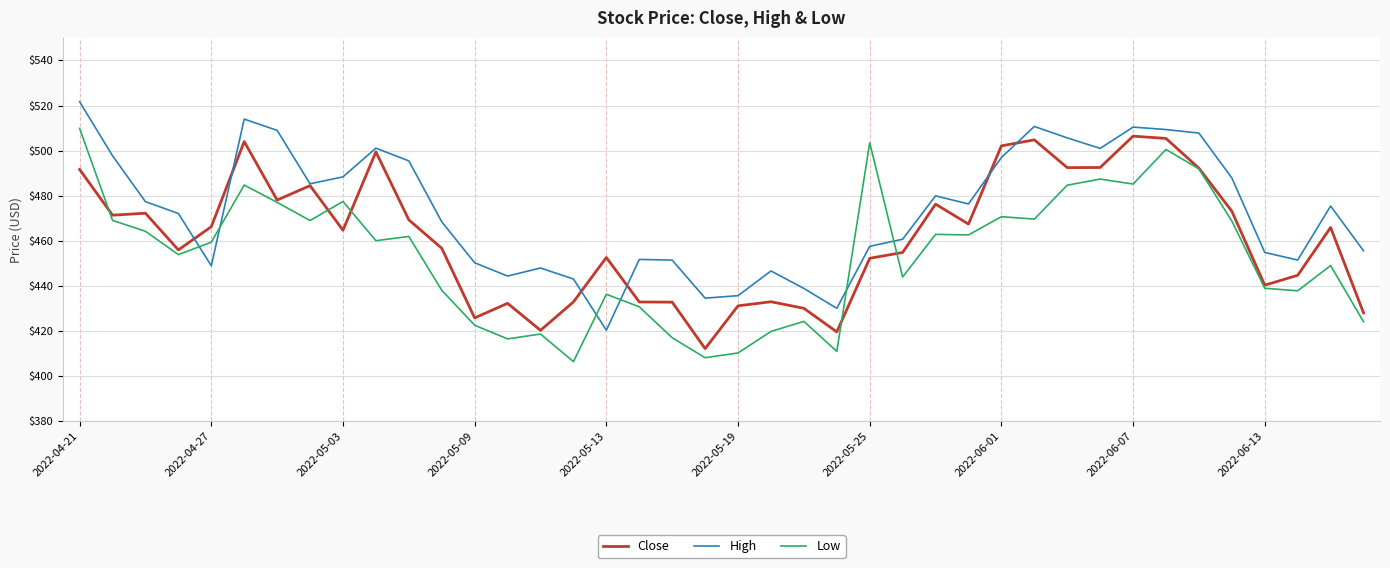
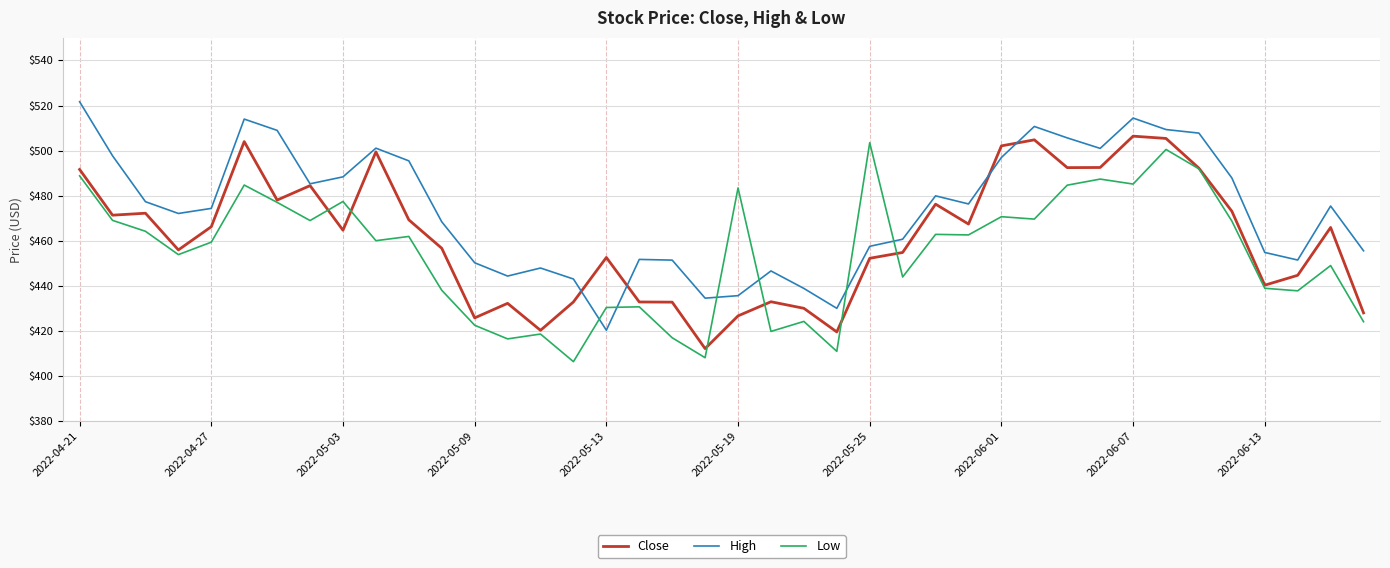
  {
    "Close": {
      "2022-04-21": "$492",
      "2022-04-27": "$466",
      "2022-05-03": "$465",
      "2022-05-09": "$426",
      "2022-05-13": "$453",
-     "2022-05-19": "$431",
+     "2022-05-19": "$427",
      "2022-05-25": "$452",
      "2022-06-01": "$502",
      "2022-06-07": "$506",
      "2022-06-13": "$440"
    },
    "High": {
      "2022-04-21": "$522",
-     "2022-04-27": "$449",
+     "2022-04-27": "$474",
      "2022-05-03": "$488",
      "2022-05-09": "$450",
      "2022-05-13": "$420",
      "2022-05-19": "$436",
      "2022-05-25": "$458",
      "2022-06-01": "$497",
-     "2022-06-07": "$510",
+     "2022-06-07": "$514",
      "2022-06-13": "$455"
    },
    "Low": {
-     "2022-04-21": "$510",
+     "2022-04-21": "$489",
      "2022-04-27": "$459",
      "2022-05-03": "$477",
      "2022-05-09": "$423",
-     "2022-05-13": "$436",
-     "2022-05-19": "$410",
+     "2022-05-13": "$430",
+     "2022-05-19": "$483",
      "2022-05-25": "$504",
      "2022-06-01": "$471",
      "2022-06-07": "$485",
      "2022-06-13": "$439"
    }
  }
